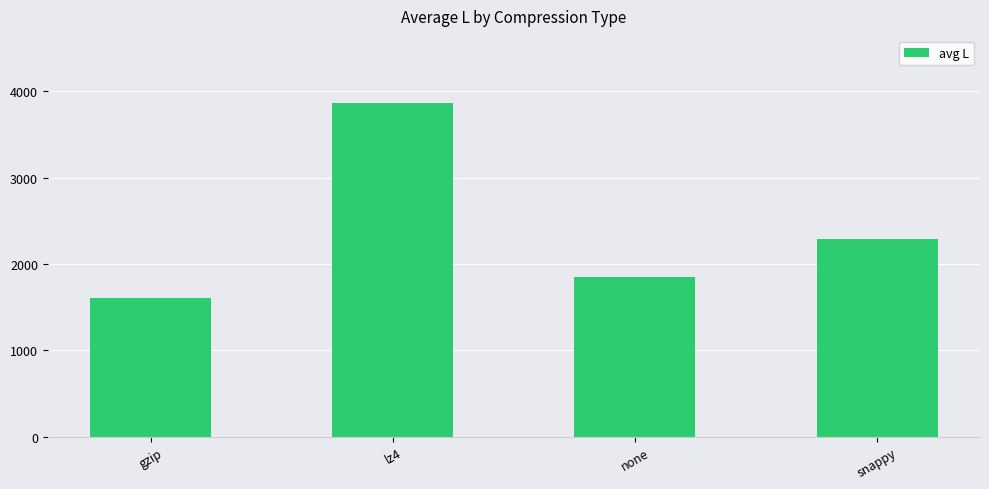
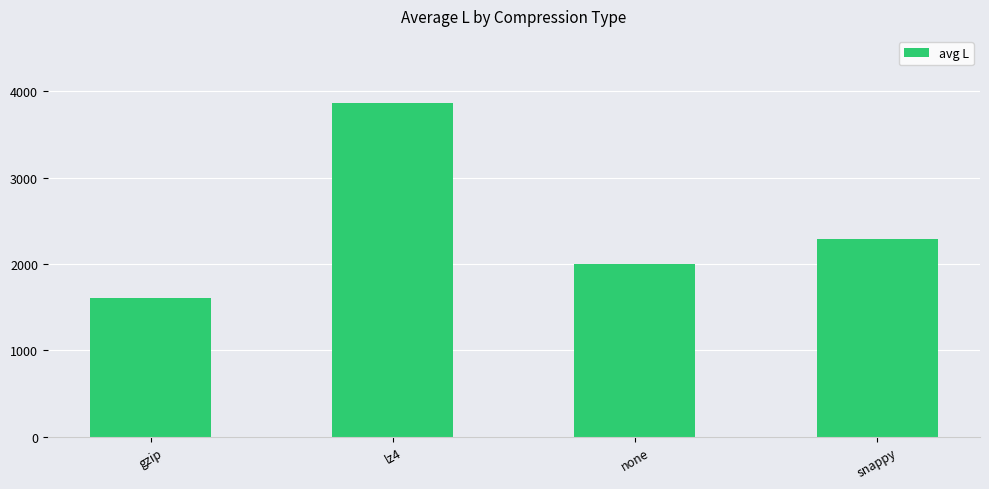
  {
    "gzip": 1600,
    "lz4": 3900,
-   "none": 1800,
+   "none": 2000,
    "snappy": 2300
  }
